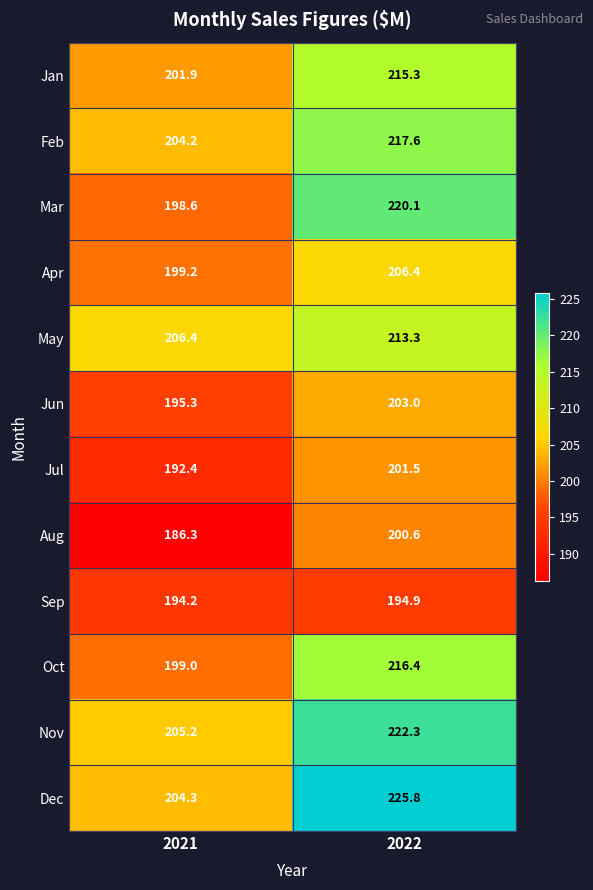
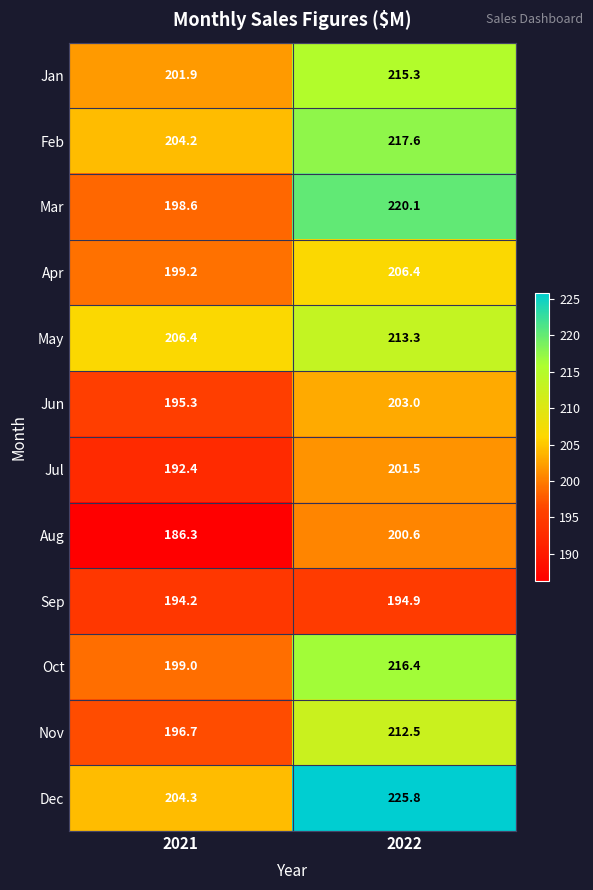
  {
    "Jan": {
      "2021": 201.9,
      "2022": 215.3
    },
    "Feb": {
      "2021": 204.2,
      "2022": 217.6
    },
    "Mar": {
      "2021": 198.6,
      "2022": 220.1
    },
    "Apr": {
      "2021": 199.2,
      "2022": 206.4
    },
    "May": {
      "2021": 206.4,
      "2022": 213.3
    },
    "Jun": {
      "2021": 195.3,
      "2022": 203.0
    },
    "Jul": {
      "2021": 192.4,
      "2022": 201.5
    },
    "Aug": {
      "2021": 186.3,
      "2022": 200.6
    },
    "Sep": {
      "2021": 194.2,
      "2022": 194.9
    },
    "Oct": {
      "2021": 199.0,
      "2022": 216.4
    },
    "Nov": {
-     "2021": 205.2,
-     "2022": 222.3
+     "2021": 196.7,
+     "2022": 212.5
    },
    "Dec": {
      "2021": 204.3,
      "2022": 225.8
    }
  }
